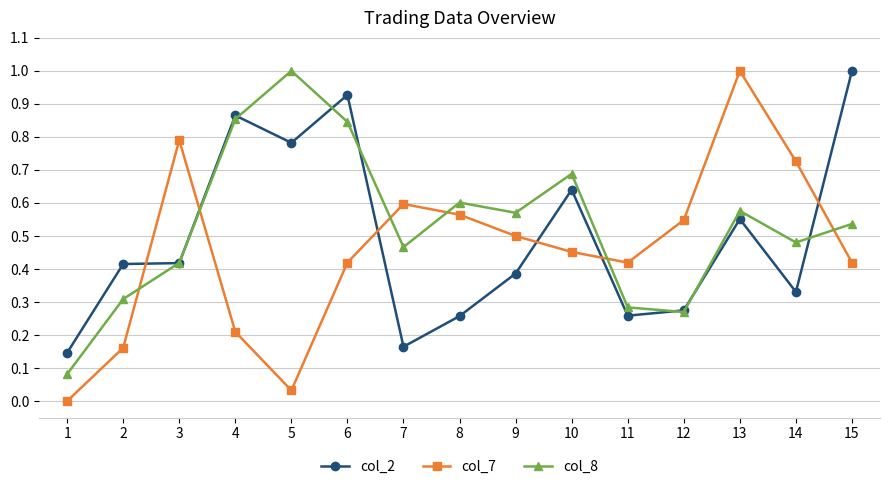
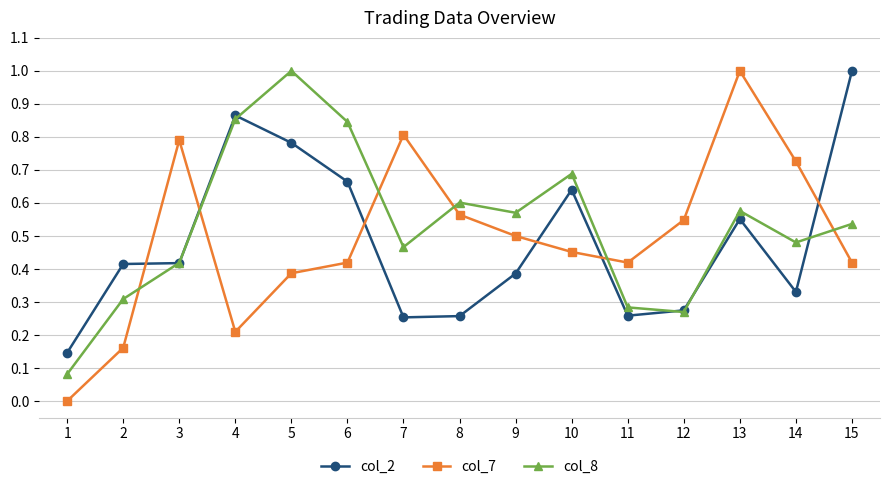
  {
    "col_2": {
      "1": 0.15,
      "2": 0.42,
      "4": 0.86,
      "5": 0.78,
-     "6": 0.93,
-     "7": 0.16,
+     "6": 0.66,
+     "7": 0.25,
      "8": 0.26,
      "9": 0.39,
      "10": 0.64,
      "11": 0.26,
      "13": 0.55,
      "14": 0.33,
      "15": 1.00
    },
    "col_7": {
      "1": 0.00,
      "2": 0.16,
      "3": 0.79,
      "4": 0.21,
-     "5": 0.03,
+     "5": 0.39,
      "6": 0.42,
-     "7": 0.60,
+     "7": 0.81,
      "8": 0.56,
      "9": 0.50,
      "10": 0.45,
      "11": 0.42,
      "12": 0.55,
      "13": 1.00,
      "14": 0.73,
      "15": 0.42
    },
    "col_8": {
      "1": 0.08,
      "2": 0.31,
      "4": 0.85,
      "5": 1.00,
      "6": 0.85,
      "7": 0.47,
      "8": 0.60,
      "9": 0.57,
      "10": 0.69,
      "11": 0.28,
      "13": 0.58,
      "14": 0.48,
      "15": 0.54
    }
  }
